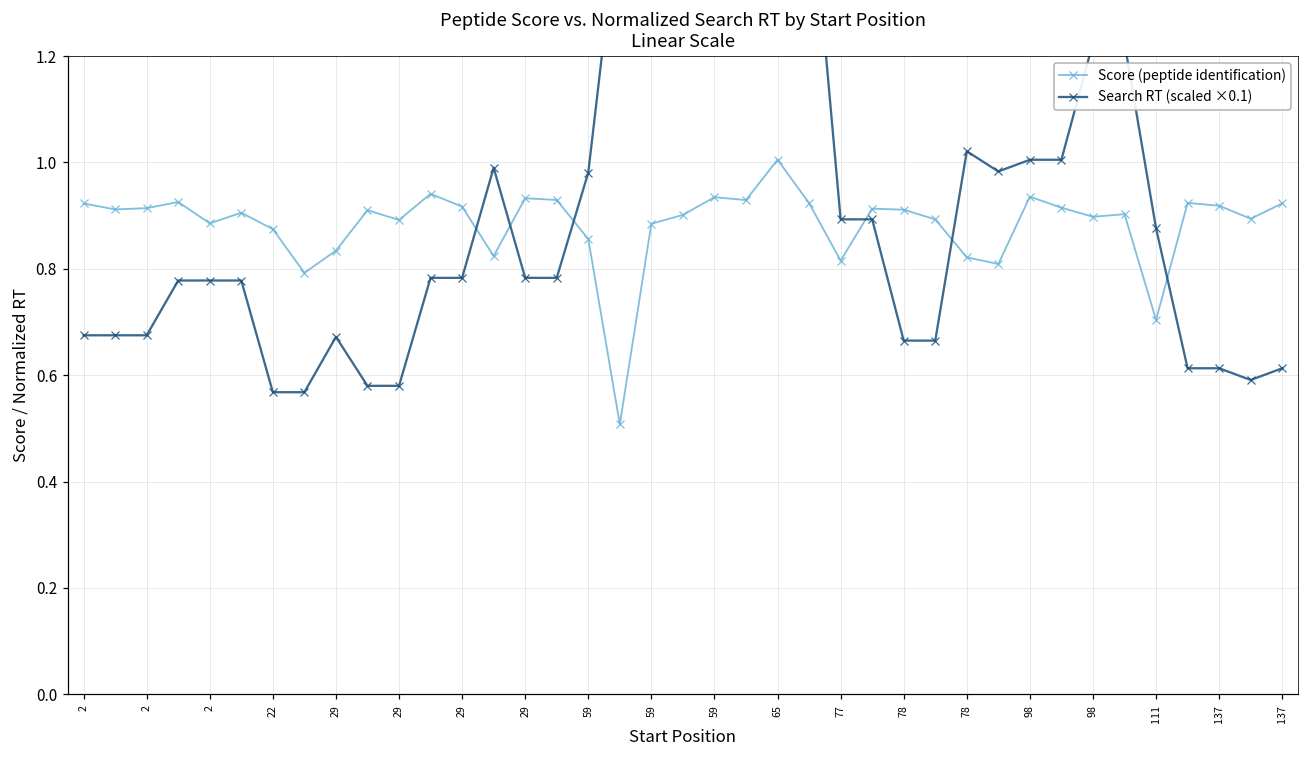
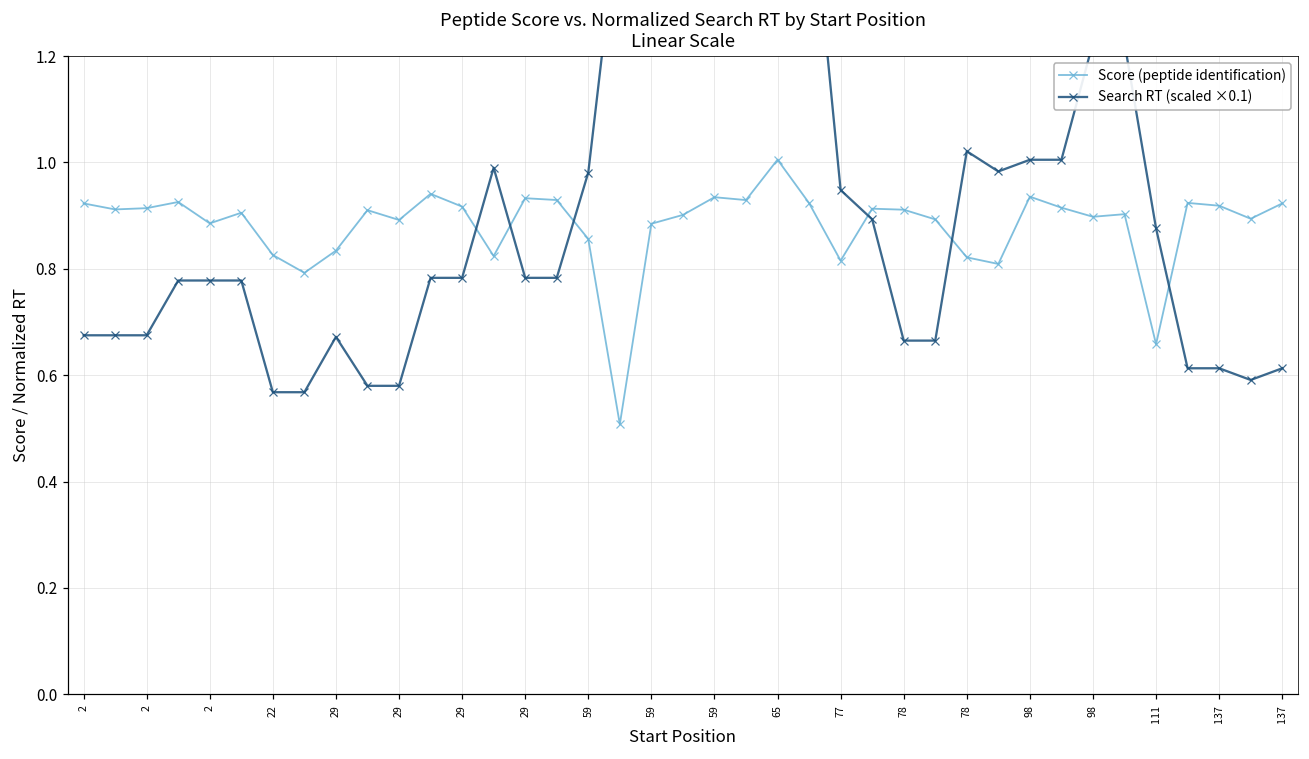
  {
    "Score (peptide identification)": {
-     "22": 0.87,
+     "22": 0.83,
      "65": 1.01,
      "77": 0.82,
-     "111": 0.70
+     "111": 0.66
    },
    "Search RT (scaled ×0.1)": {
      "22": 0.57,
-     "77": 0.89,
+     "77": 0.95,
      "111": 0.88
    }
  }
